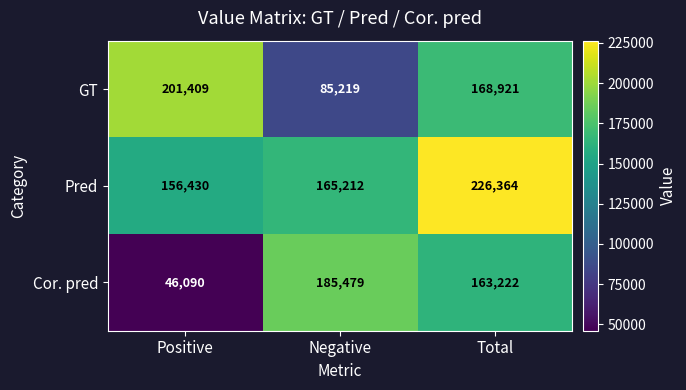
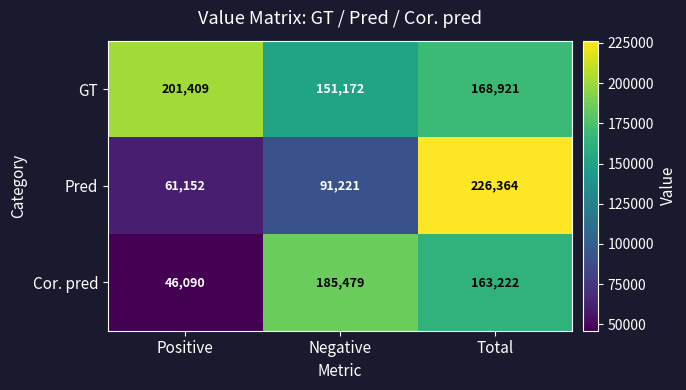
  {
    "GT": {
      "Positive": "201,409",
-     "Negative": "85,219",
+     "Negative": "151,172",
      "Total": "168,921"
    },
    "Pred": {
-     "Positive": "156,430",
-     "Negative": "165,212",
+     "Positive": "61,152",
+     "Negative": "91,221",
      "Total": "226,364"
    },
    "Cor. pred": {
      "Positive": "46,090",
      "Negative": "185,479",
      "Total": "163,222"
    }
  }
